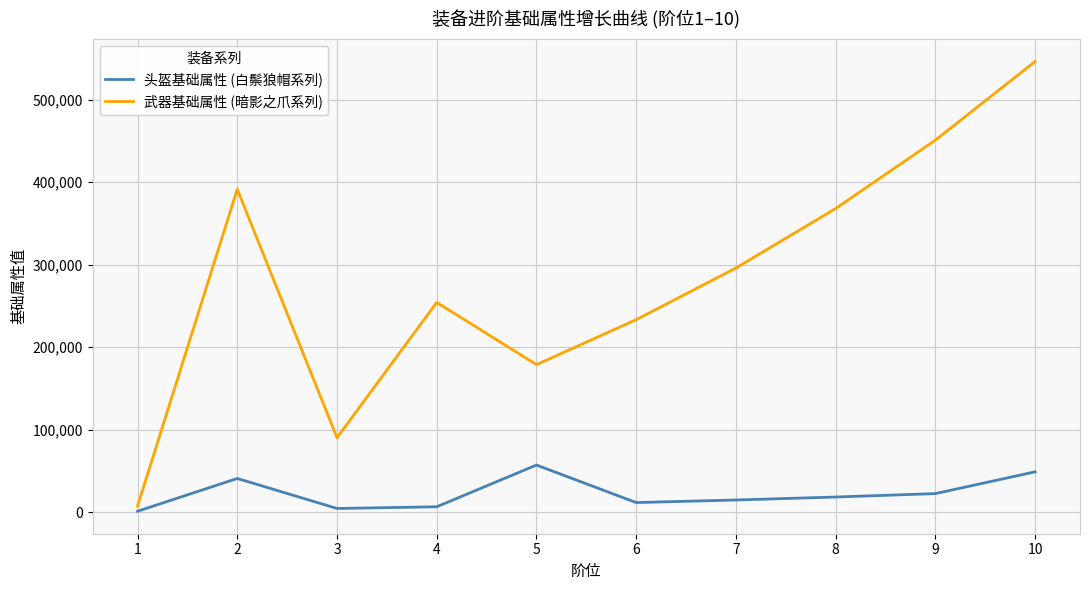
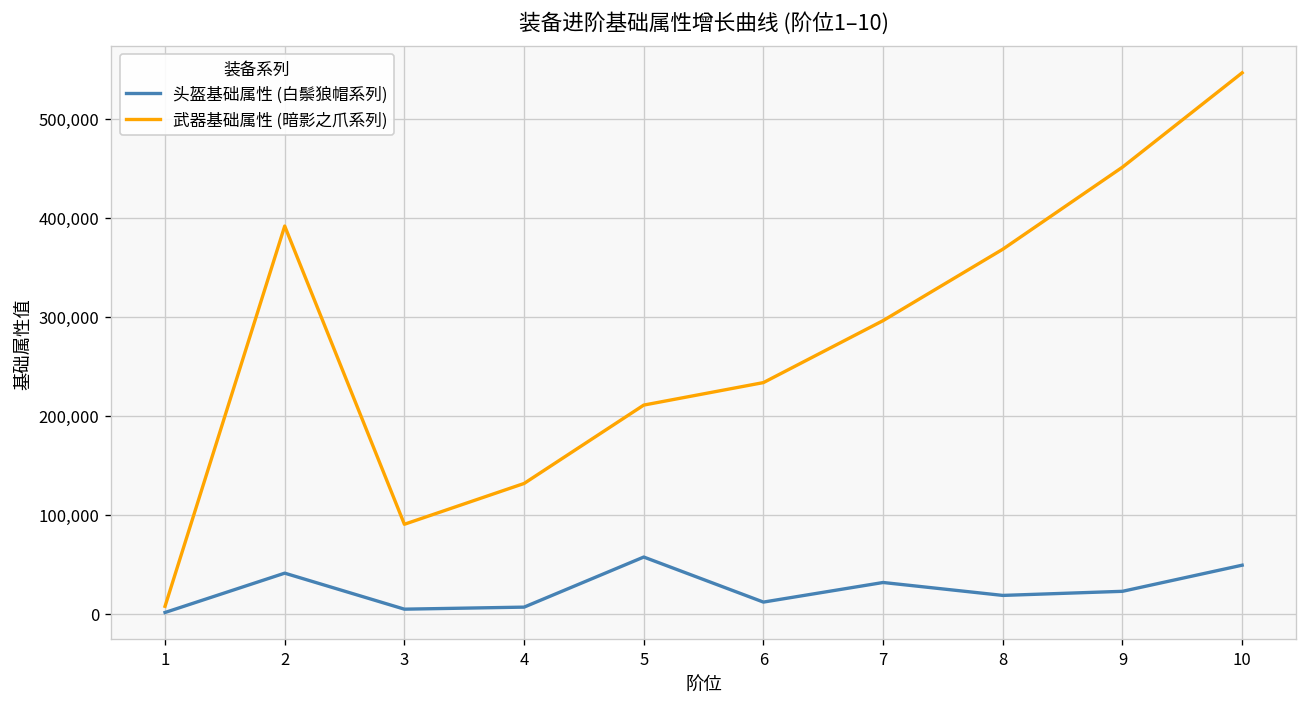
  {
    "头盔基础属性 (白鬃狼帽系列)": {
      "1": "0",
      "2": "40,000",
      "3": "0",
      "4": "10,000",
      "5": "60,000",
      "6": "10,000",
-     "7": "10,000",
+     "7": "30,000",
      "8": "20,000",
      "9": "20,000",
      "10": "50,000"
    },
    "武器基础属性 (暗影之爪系列)": {
      "1": "10,000",
      "2": "390,000",
      "3": "90,000",
-     "4": "250,000",
-     "5": "180,000",
+     "4": "130,000",
+     "5": "210,000",
      "6": "230,000",
      "7": "300,000",
      "8": "370,000",
      "9": "450,000",
      "10": "550,000"
    }
  }
